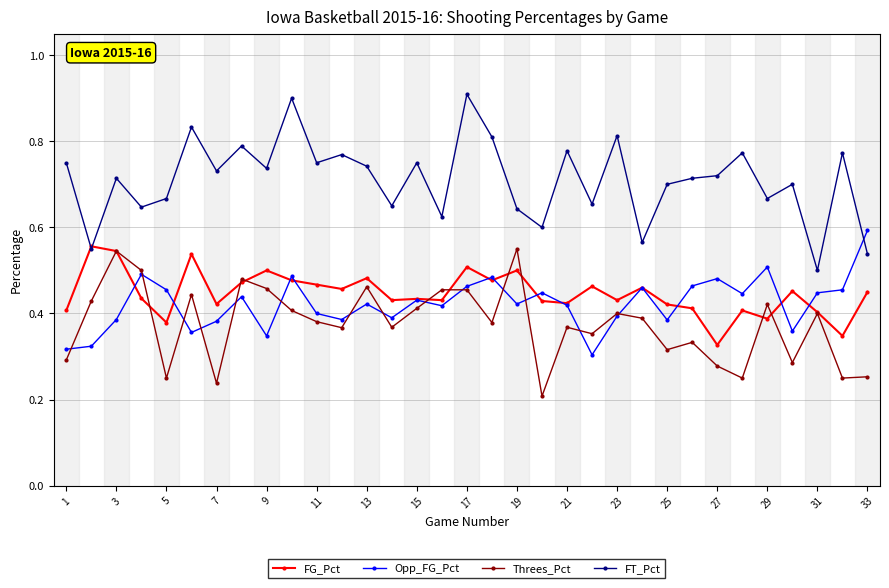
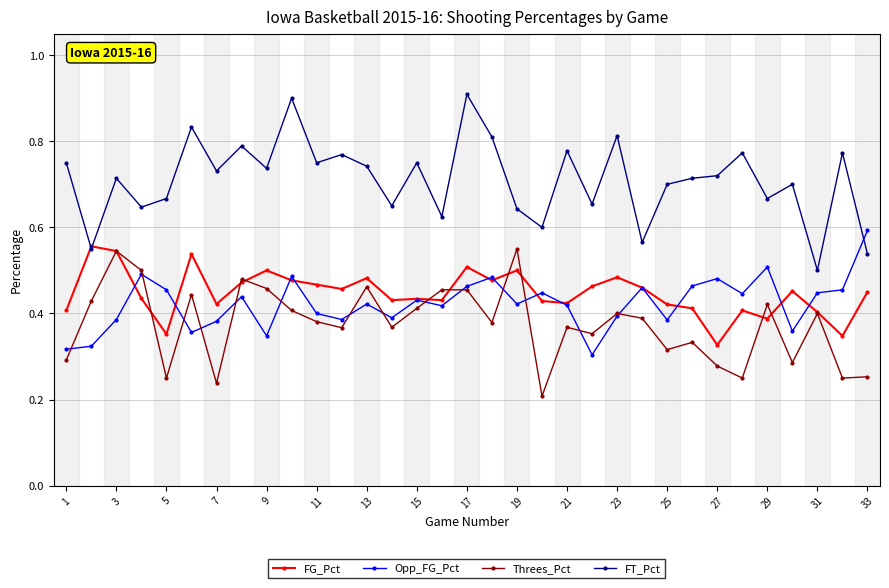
  {
    "FG_Pct": {
      "1": 0.41,
-     "5": 0.38,
+     "5": 0.35,
      "7": 0.42,
      "9": 0.50,
      "11": 0.47,
      "13": 0.48,
      "17": 0.51,
      "19": 0.50,
-     "23": 0.43,
+     "23": 0.48,
      "25": 0.42,
      "27": 0.33,
      "29": 0.39,
      "33": 0.45
    },
    "Opp_FG_Pct": {
      "1": 0.32,
      "3": 0.39,
      "5": 0.46,
      "7": 0.38,
      "9": 0.35,
      "11": 0.40,
      "13": 0.42,
      "17": 0.46,
      "19": 0.42,
      "23": 0.39,
      "25": 0.39,
      "27": 0.48,
      "29": 0.51,
      "31": 0.45,
      "33": 0.59
    },
    "Threes_Pct": {
      "1": 0.29,
      "5": 0.25,
      "7": 0.24,
      "9": 0.46,
      "11": 0.38,
      "13": 0.46,
      "15": 0.41,
      "17": 0.46,
      "19": 0.55,
      "21": 0.37,
      "23": 0.40,
      "25": 0.32,
      "27": 0.28,
      "29": 0.42,
      "33": 0.25
    },
    "FT_Pct": {
      "1": 0.75,
      "3": 0.71,
      "5": 0.67,
      "7": 0.73,
      "9": 0.74,
      "11": 0.75,
      "13": 0.74,
      "15": 0.75,
      "17": 0.91,
      "19": 0.64,
      "21": 0.78,
      "23": 0.81,
      "25": 0.70,
      "27": 0.72,
      "29": 0.67,
      "31": 0.50,
      "33": 0.54
    }
  }
